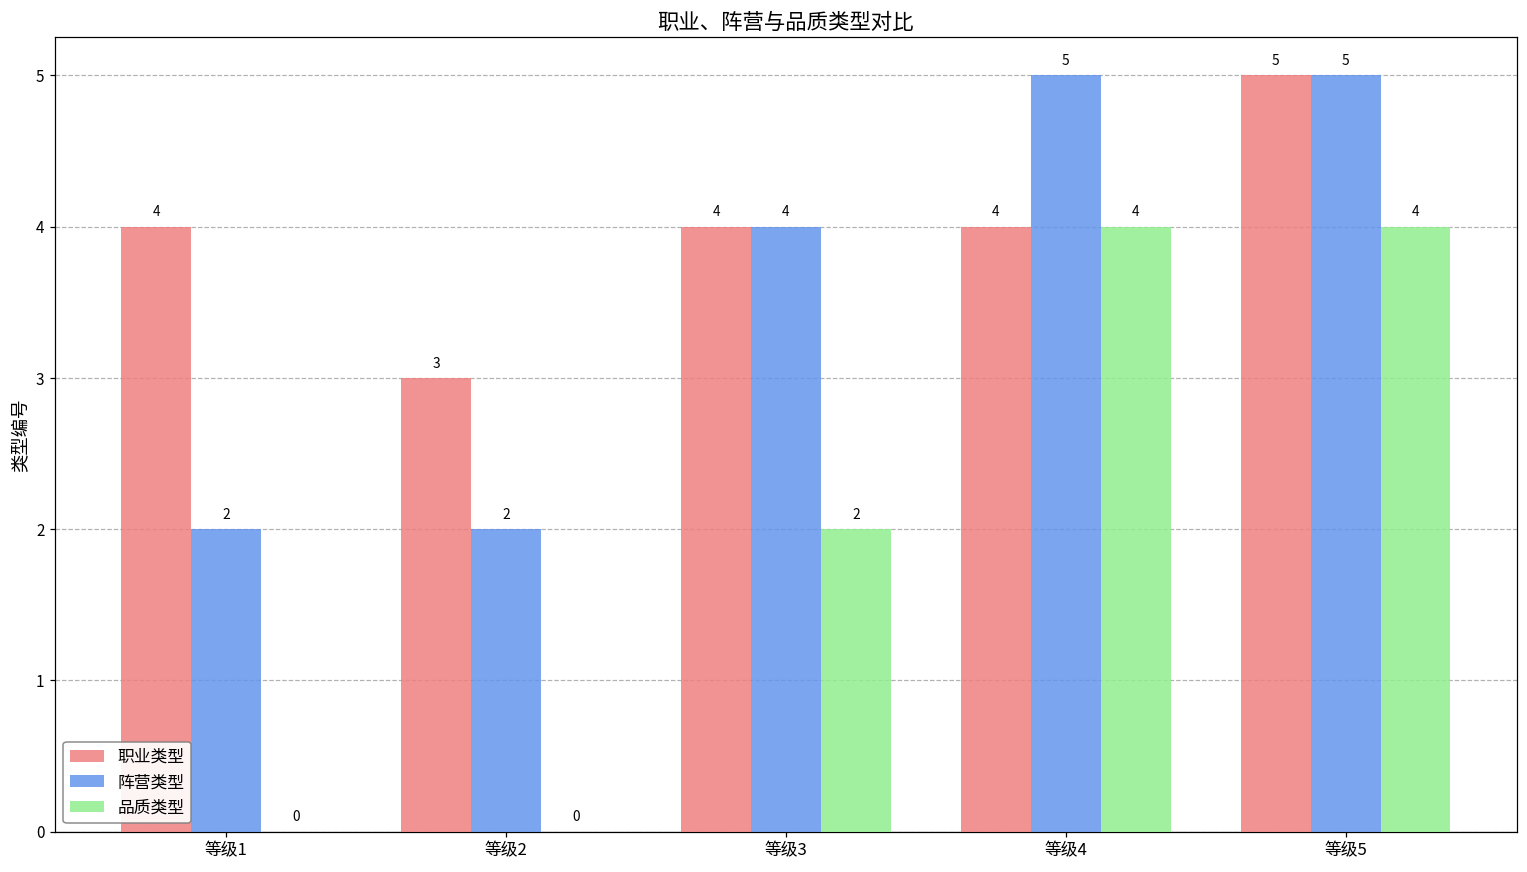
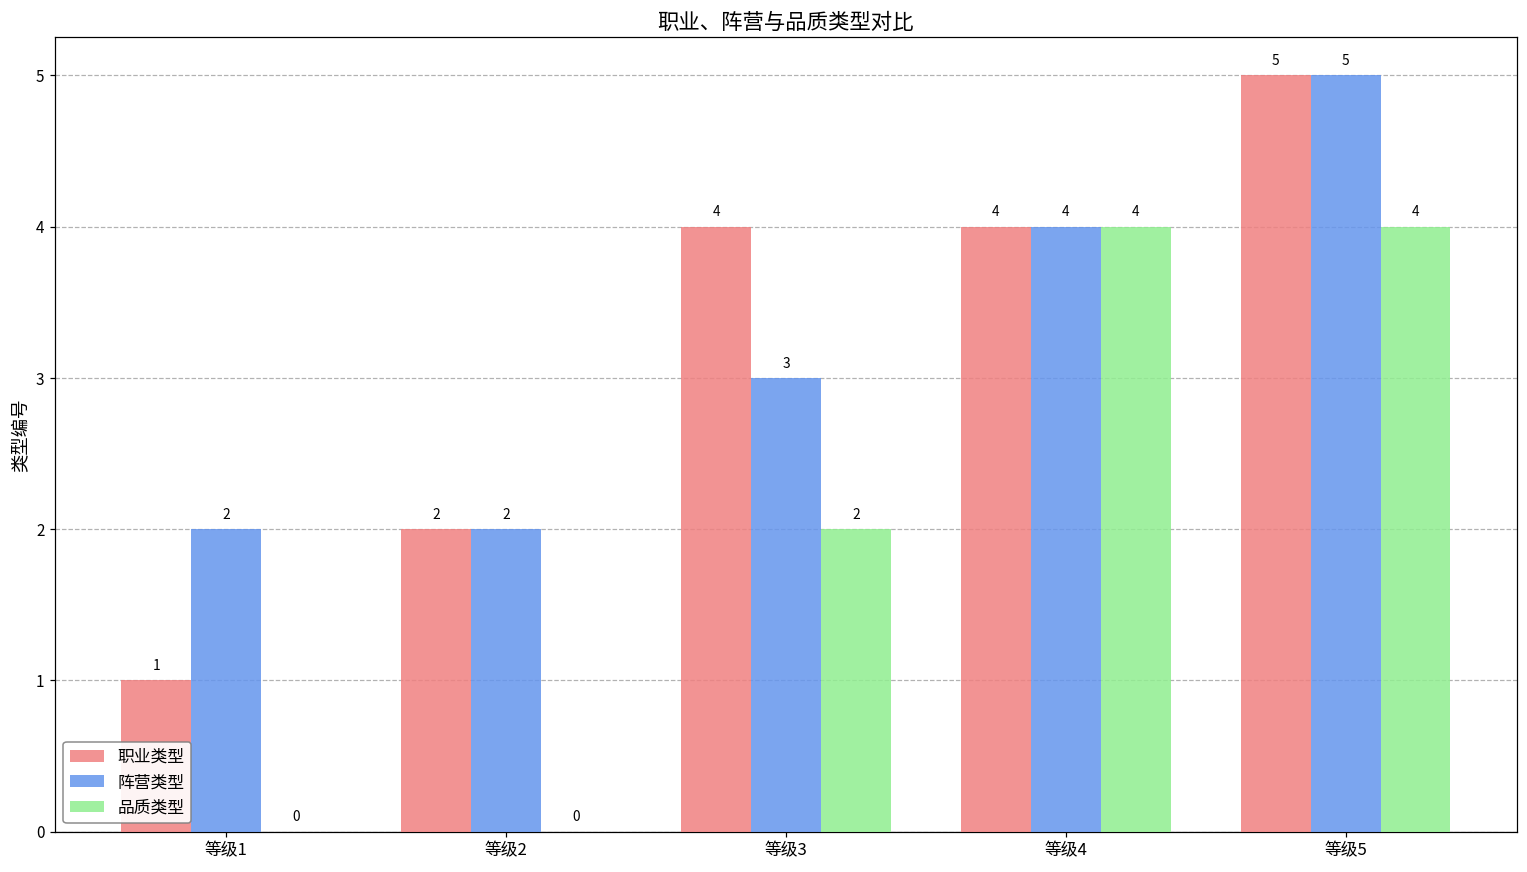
  {
    "职业类型": {
-     "等级1": 4,
-     "等级2": 3,
+     "等级1": 1,
+     "等级2": 2,
      "等级3": 4,
      "等级4": 4,
      "等级5": 5
    },
    "阵营类型": {
      "等级1": 2,
      "等级2": 2,
-     "等级3": 4,
-     "等级4": 5,
+     "等级3": 3,
+     "等级4": 4,
      "等级5": 5
    },
    "品质类型": {
      "等级1": 0,
      "等级2": 0,
      "等级3": 2,
      "等级4": 4,
      "等级5": 4
    }
  }
